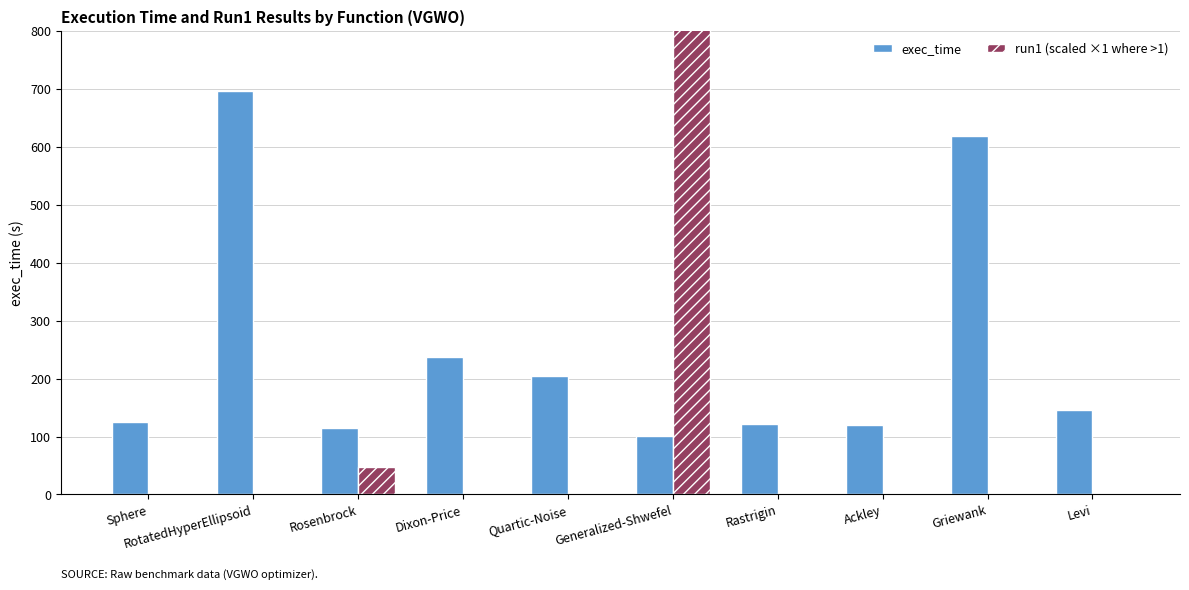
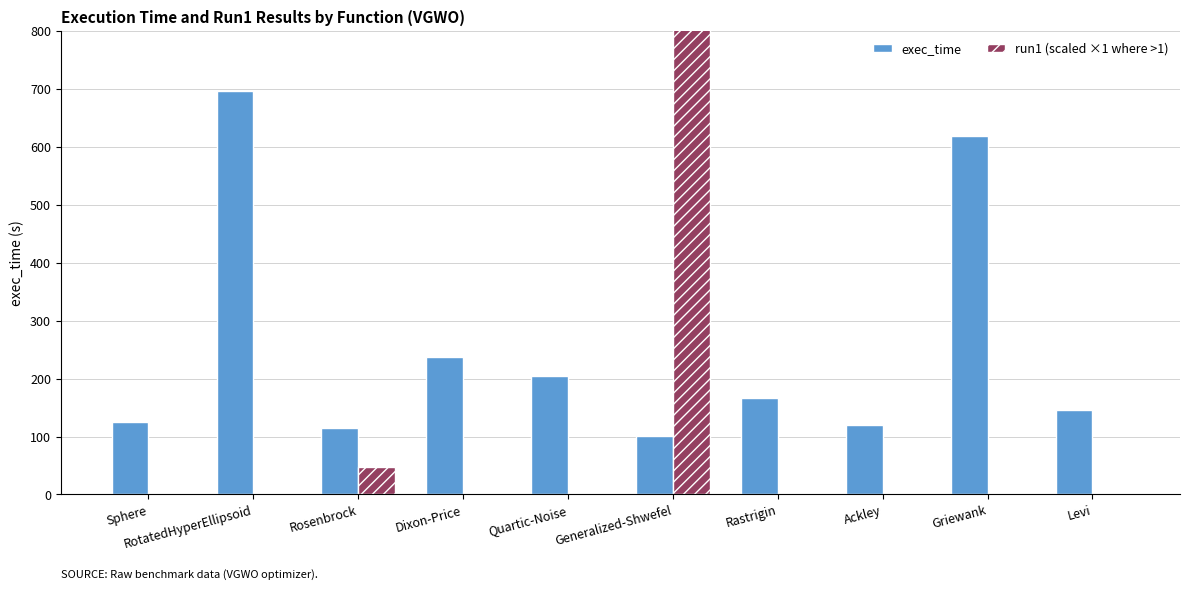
  {
    "exec_time": {
      "Sphere": 130,
      "RotatedHyperEllipsoid": 700,
      "Rosenbrock": 120,
      "Dixon-Price": 240,
      "Quartic-Noise": 200,
      "Generalized-Shwefel": 100,
-     "Rastrigin": 120,
+     "Rastrigin": 170,
      "Ackley": 120,
      "Griewank": 620,
      "Levi": 150
    },
    "run1 (scaled ×1 where >1)": {
      "Sphere": 0,
      "RotatedHyperEllipsoid": 0,
      "Rosenbrock": 50,
      "Dixon-Price": 0,
      "Quartic-Noise": 0,
      "Rastrigin": 0,
      "Ackley": 0,
      "Griewank": 0
    }
  }
